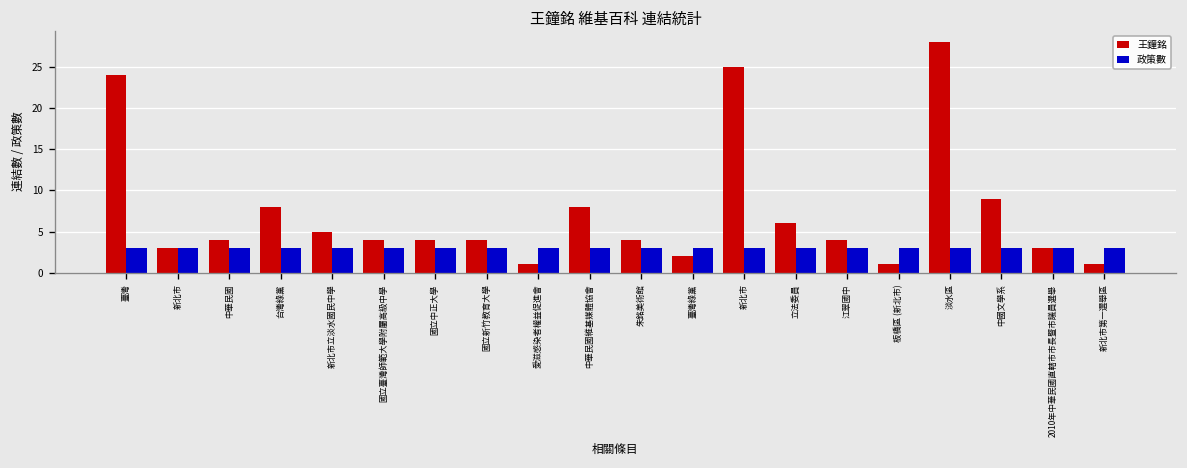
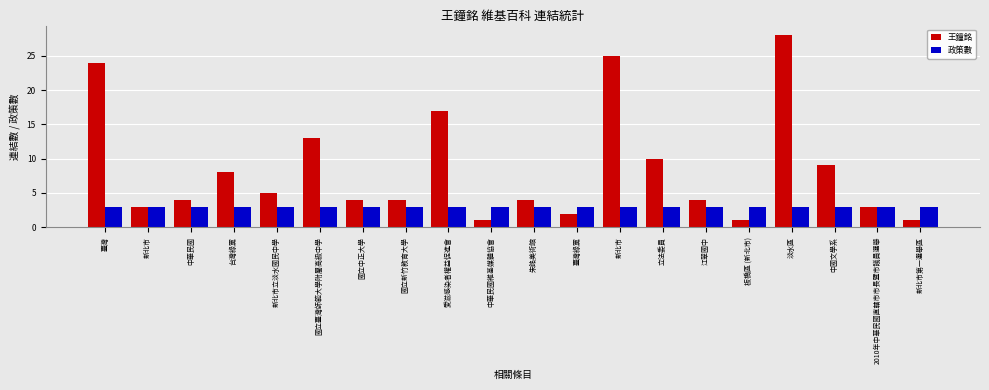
  {
    "王鐘銘": {
      "臺灣": 24,
      "中華民國": 4,
      "台灣綠黨": 8,
      "新北市立淡水國民中學": 5,
-     "國立臺灣師範大學附屬高級中學": 4,
+     "國立臺灣師範大學附屬高級中學": 13,
      "國立中正大學": 4,
      "國立新竹教育大學": 4,
-     "愛滋感染者權益促進會": 1,
-     "中華民國維基媒體協會": 8,
+     "愛滋感染者權益促進會": 17,
+     "中華民國維基媒體協會": 1,
      "朱銘美術館": 4,
      "臺灣綠黨": 2,
-     "立法委員": 6,
+     "立法委員": 10,
      "江翠國中": 4,
      "板橋區 (新北市)": 1,
      "淡水區": 28,
      "中國文學系": 9,
      "2010年中華民國直轄市市長暨市議員選舉": 3,
      "新北市第一選舉區": 1
    },
    "政策數": {
      "臺灣": 3,
      "中華民國": 3,
      "台灣綠黨": 3,
      "新北市立淡水國民中學": 3,
      "國立臺灣師範大學附屬高級中學": 3,
      "國立中正大學": 3,
      "國立新竹教育大學": 3,
      "愛滋感染者權益促進會": 3,
      "中華民國維基媒體協會": 3,
      "朱銘美術館": 3,
      "臺灣綠黨": 3,
      "立法委員": 3,
      "江翠國中": 3,
      "板橋區 (新北市)": 3,
      "淡水區": 3,
      "中國文學系": 3,
      "2010年中華民國直轄市市長暨市議員選舉": 3,
      "新北市第一選舉區": 3
    }
  }
